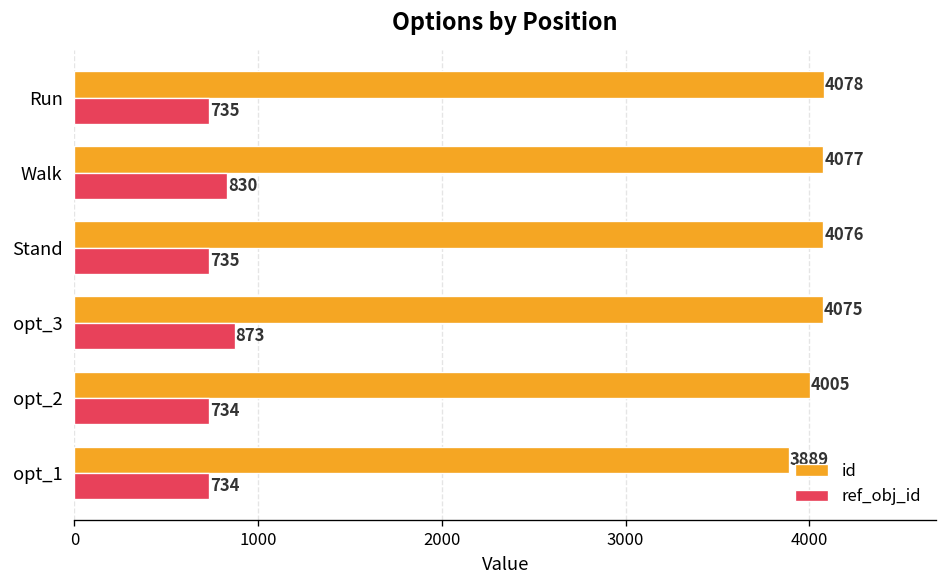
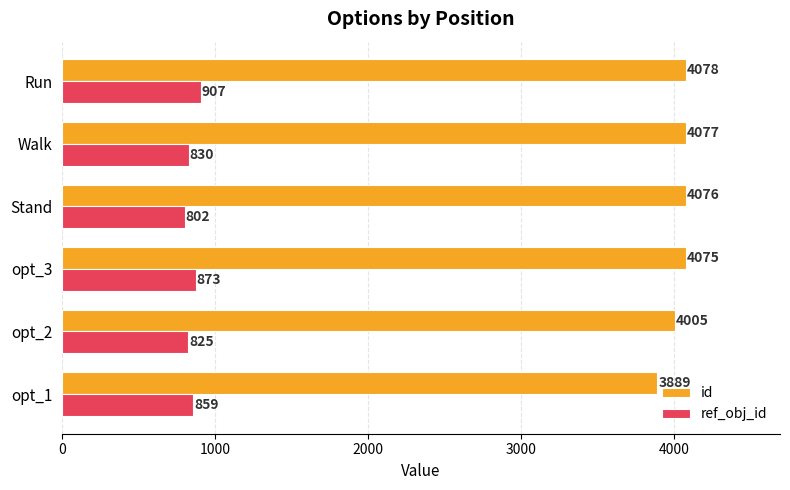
  {
    "id": {
      "Run": 4078,
      "Walk": 4077,
      "Stand": 4076,
      "opt_3": 4075,
      "opt_2": 4005,
      "opt_1": 3889
    },
    "ref_obj_id": {
-     "Run": 735,
+     "Run": 907,
      "Walk": 830,
-     "Stand": 735,
+     "Stand": 802,
      "opt_3": 873,
-     "opt_2": 734,
-     "opt_1": 734
+     "opt_2": 825,
+     "opt_1": 859
    }
  }
